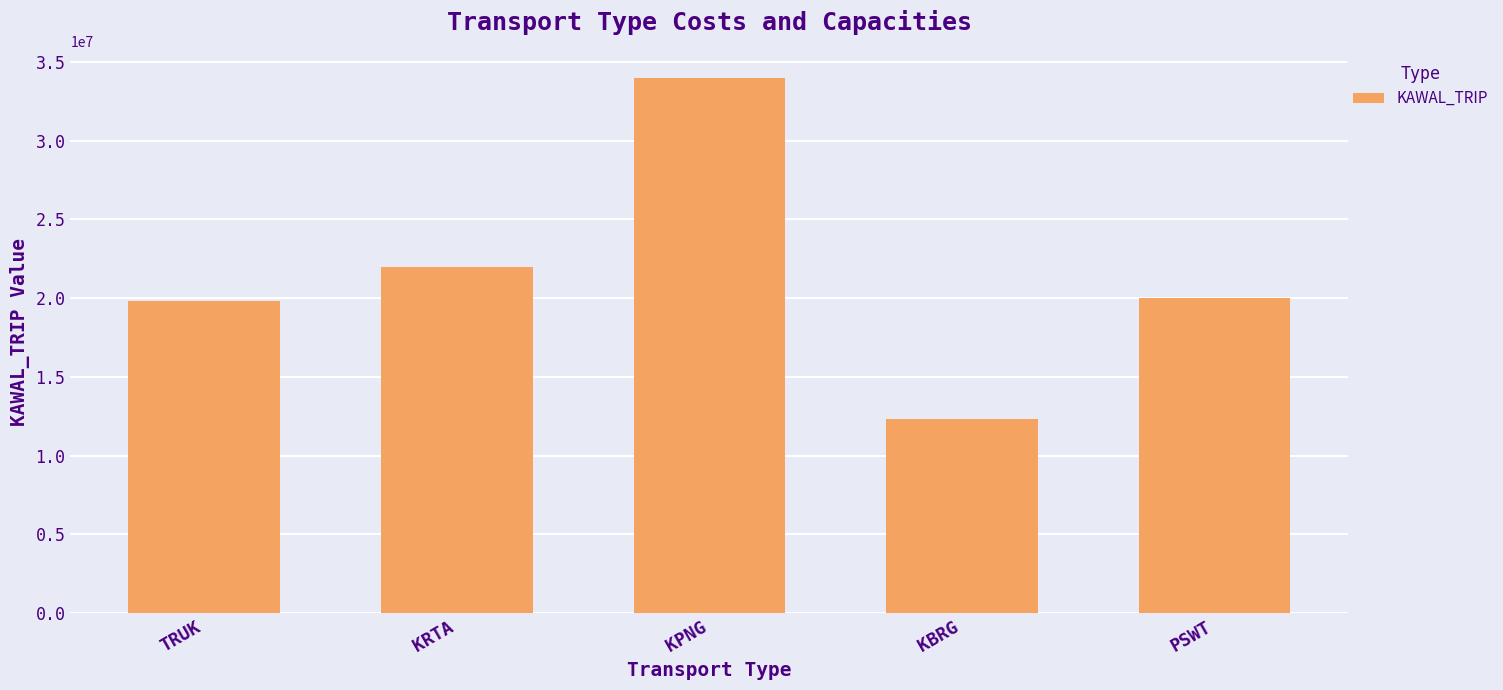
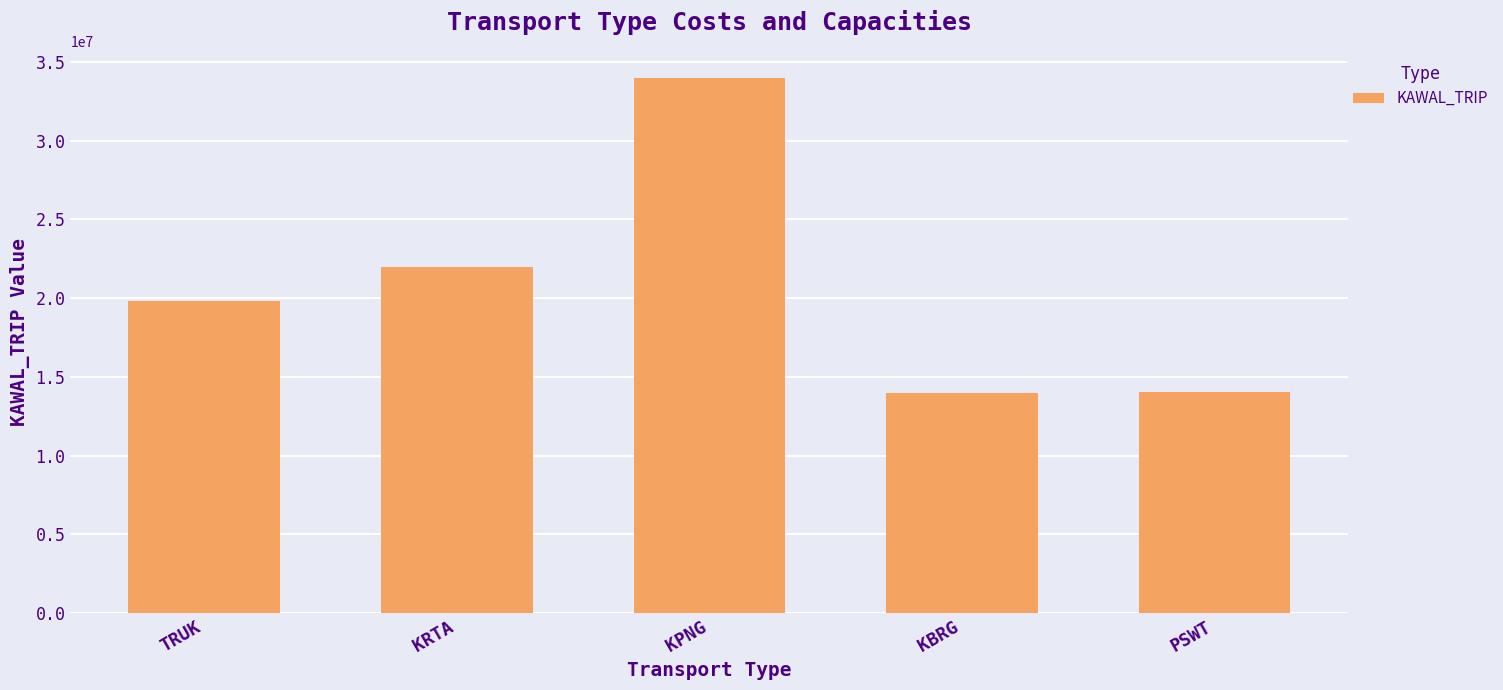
  {
    "TRUK": 19800000,
    "KRTA": 22000000,
    "KPNG": 34000000,
-   "KBRG": 12300000,
-   "PSWT": 20000000
+   "KBRG": 14000000,
+   "PSWT": 14000000
  }
